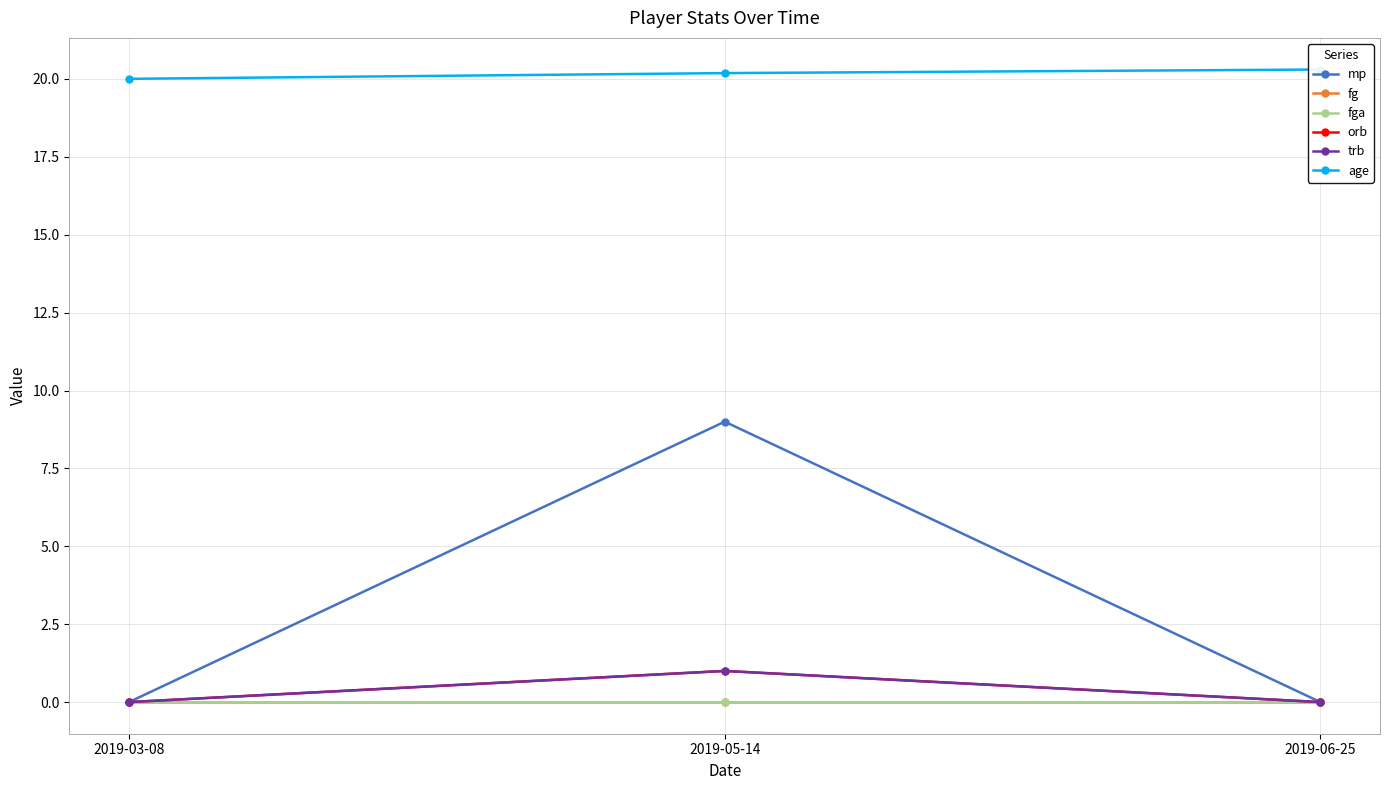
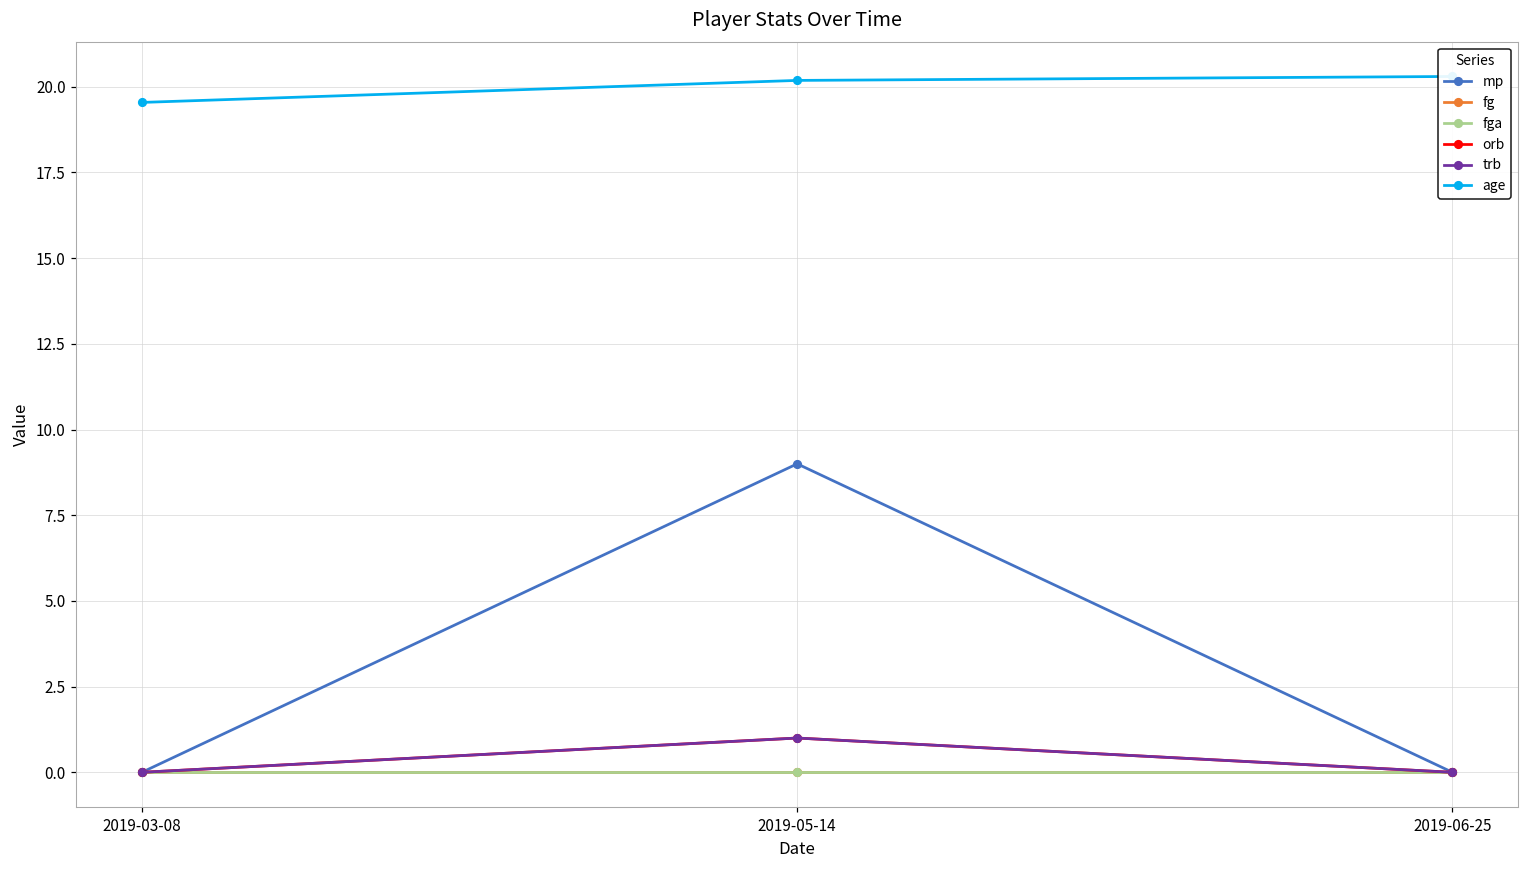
  {
    "mp": {
      "2019-05-14": 9.0
    },
    "fga": {
      "2019-05-14": 0.0
    },
    "trb": {
      "2019-05-14": 1.0
    },
    "age": {
-     "2019-03-08": 20.0,
+     "2019-03-08": 19.5,
      "2019-05-14": 20.2
    }
  }
